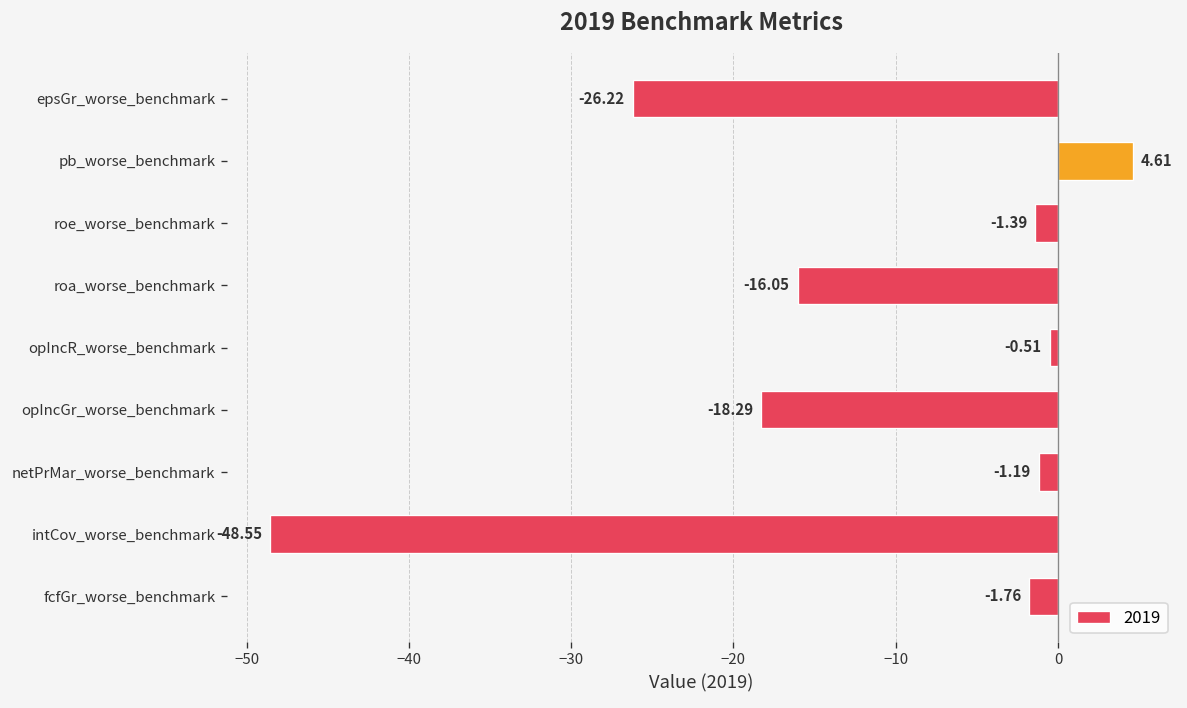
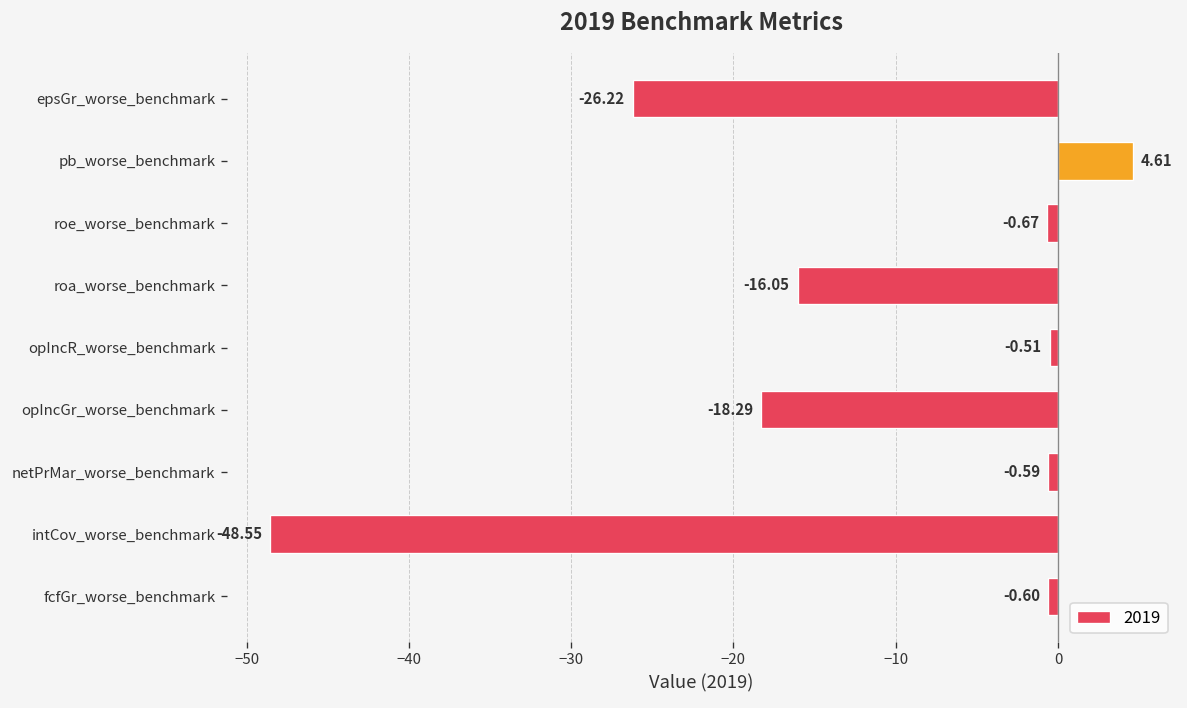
  {
    "epsGr_worse_benchmark": -26.22,
    "pb_worse_benchmark": 4.61,
-   "roe_worse_benchmark": -1.39,
+   "roe_worse_benchmark": -0.67,
    "roa_worse_benchmark": -16.05,
    "opIncR_worse_benchmark": -0.51,
    "opIncGr_worse_benchmark": -18.29,
-   "netPrMar_worse_benchmark": -1.19,
+   "netPrMar_worse_benchmark": -0.59,
    "intCov_worse_benchmark": -48.55,
-   "fcfGr_worse_benchmark": -1.76
+   "fcfGr_worse_benchmark": -0.60
  }
